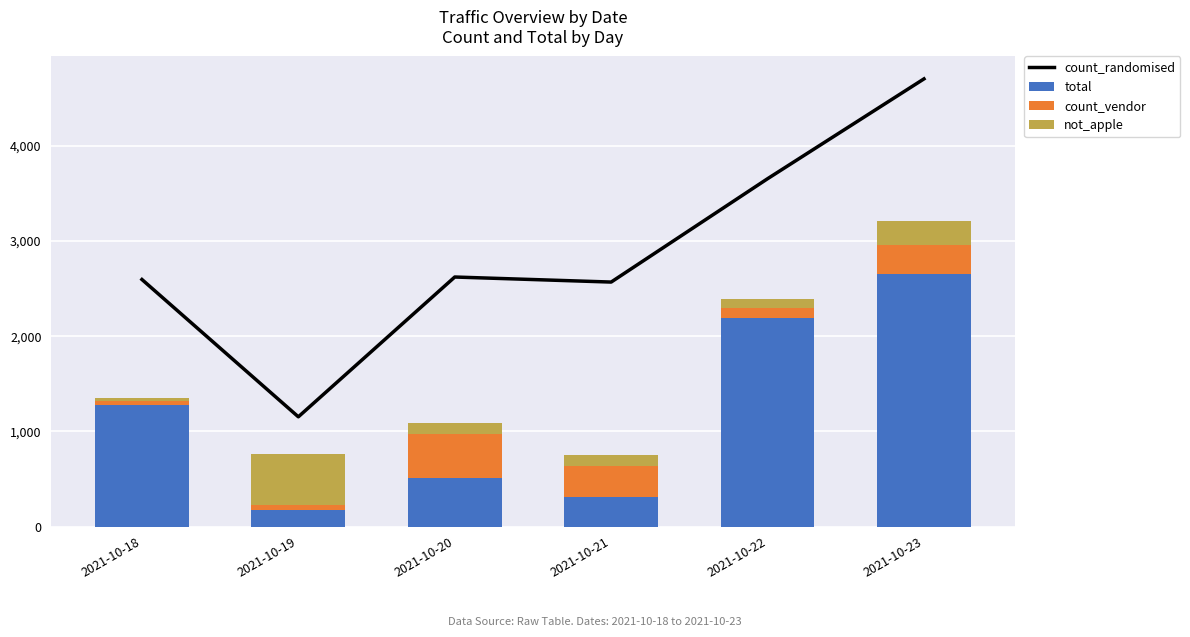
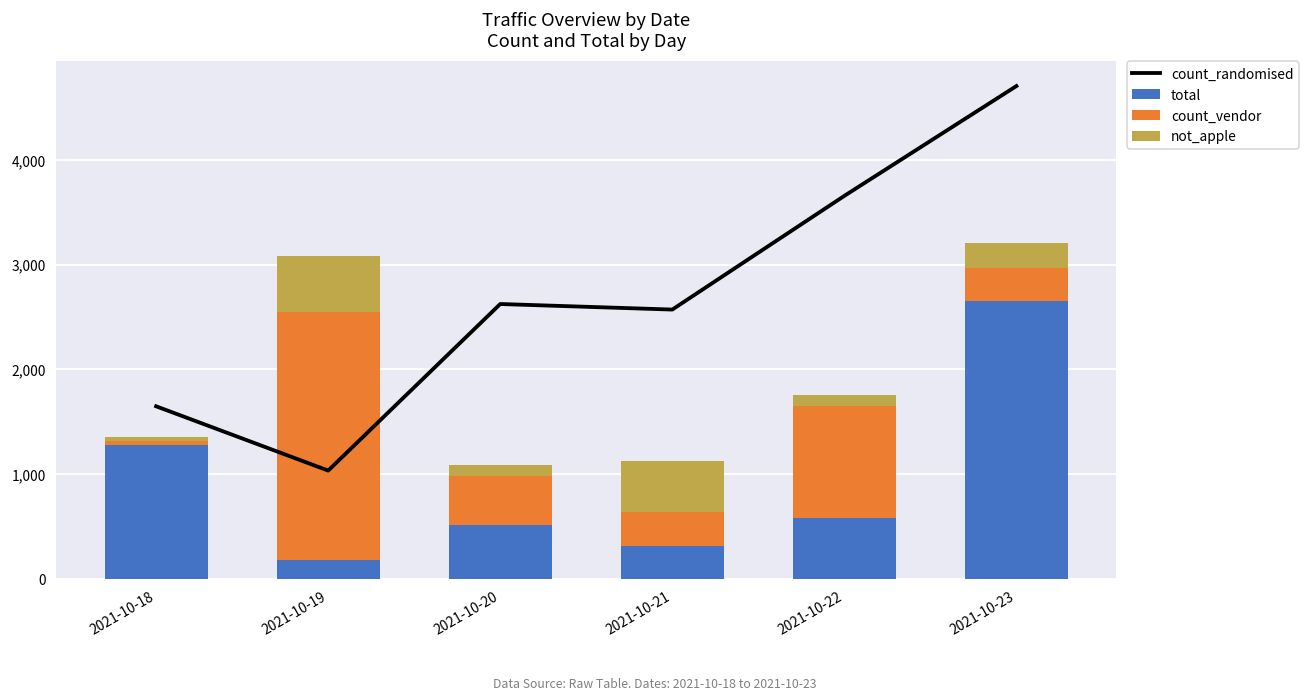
  {
    "count_randomised": {
-     "2021-10-18": "2,600",
-     "2021-10-19": "1,200",
+     "2021-10-18": "1,600",
+     "2021-10-19": "1,000",
      "2021-10-20": "2,600",
      "2021-10-21": "2,600",
      "2021-10-22": "3,700",
      "2021-10-23": "4,700"
    },
    "total": {
      "2021-10-18": "1,300",
      "2021-10-19": "200",
      "2021-10-20": "500",
      "2021-10-21": "300",
-     "2021-10-22": "2,200",
+     "2021-10-22": "600",
      "2021-10-23": "2,700"
    },
    "count_vendor": {
      "2021-10-18": "0",
-     "2021-10-19": "0",
+     "2021-10-19": "2,400",
      "2021-10-20": "500",
      "2021-10-21": "300",
-     "2021-10-22": "100",
+     "2021-10-22": "1,100",
      "2021-10-23": "300"
    },
    "not_apple": {
      "2021-10-18": "0",
      "2021-10-19": "500",
      "2021-10-20": "100",
-     "2021-10-21": "100",
+     "2021-10-21": "500",
      "2021-10-22": "100",
      "2021-10-23": "200"
    }
  }
